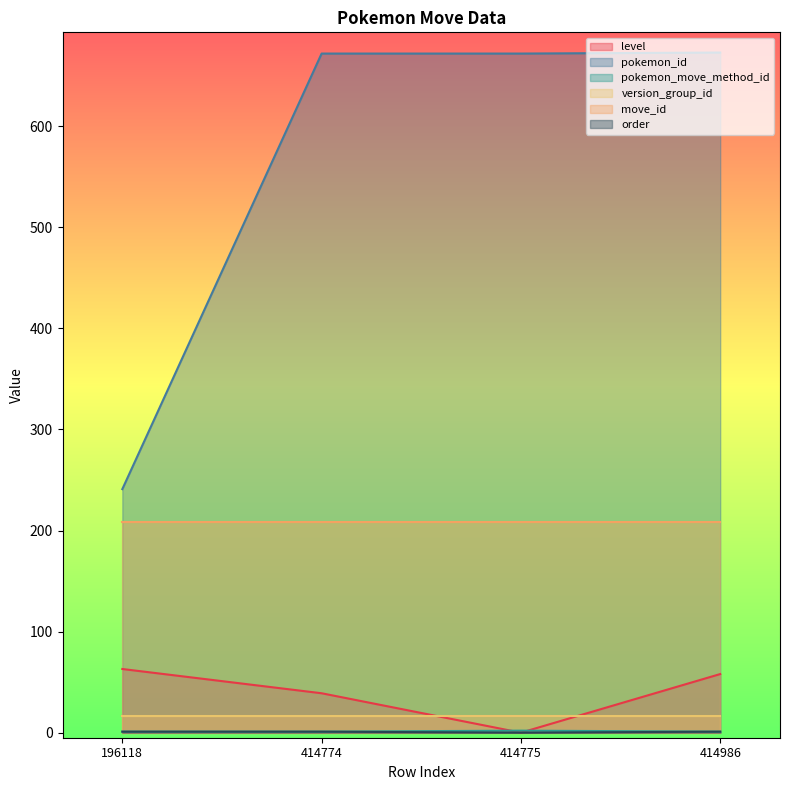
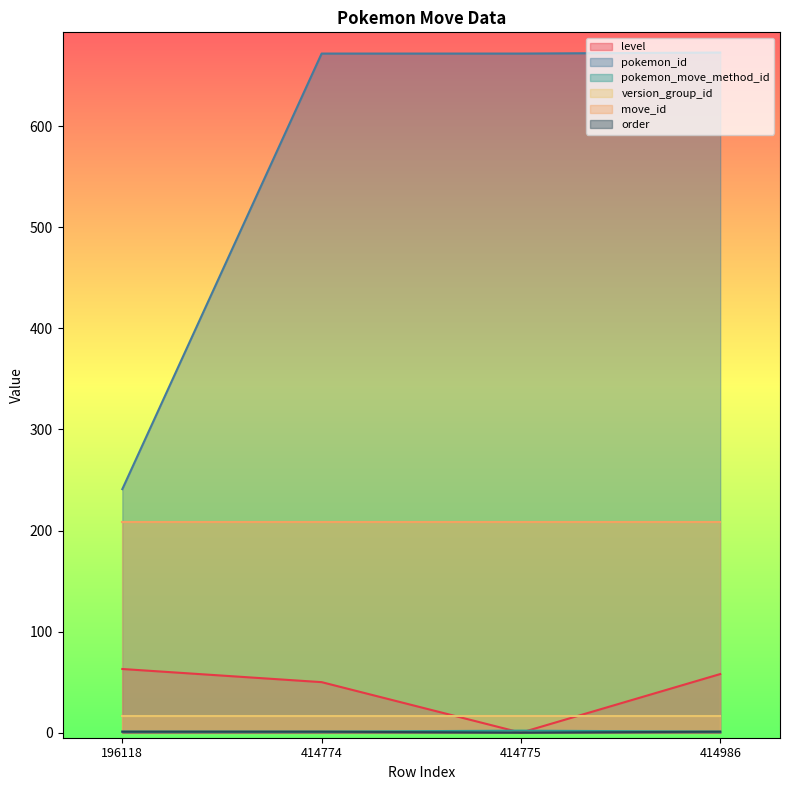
  {
    "level": {
      "196118": 63,
-     "414774": 39,
+     "414774": 50,
      "414986": 58
    }
  }
